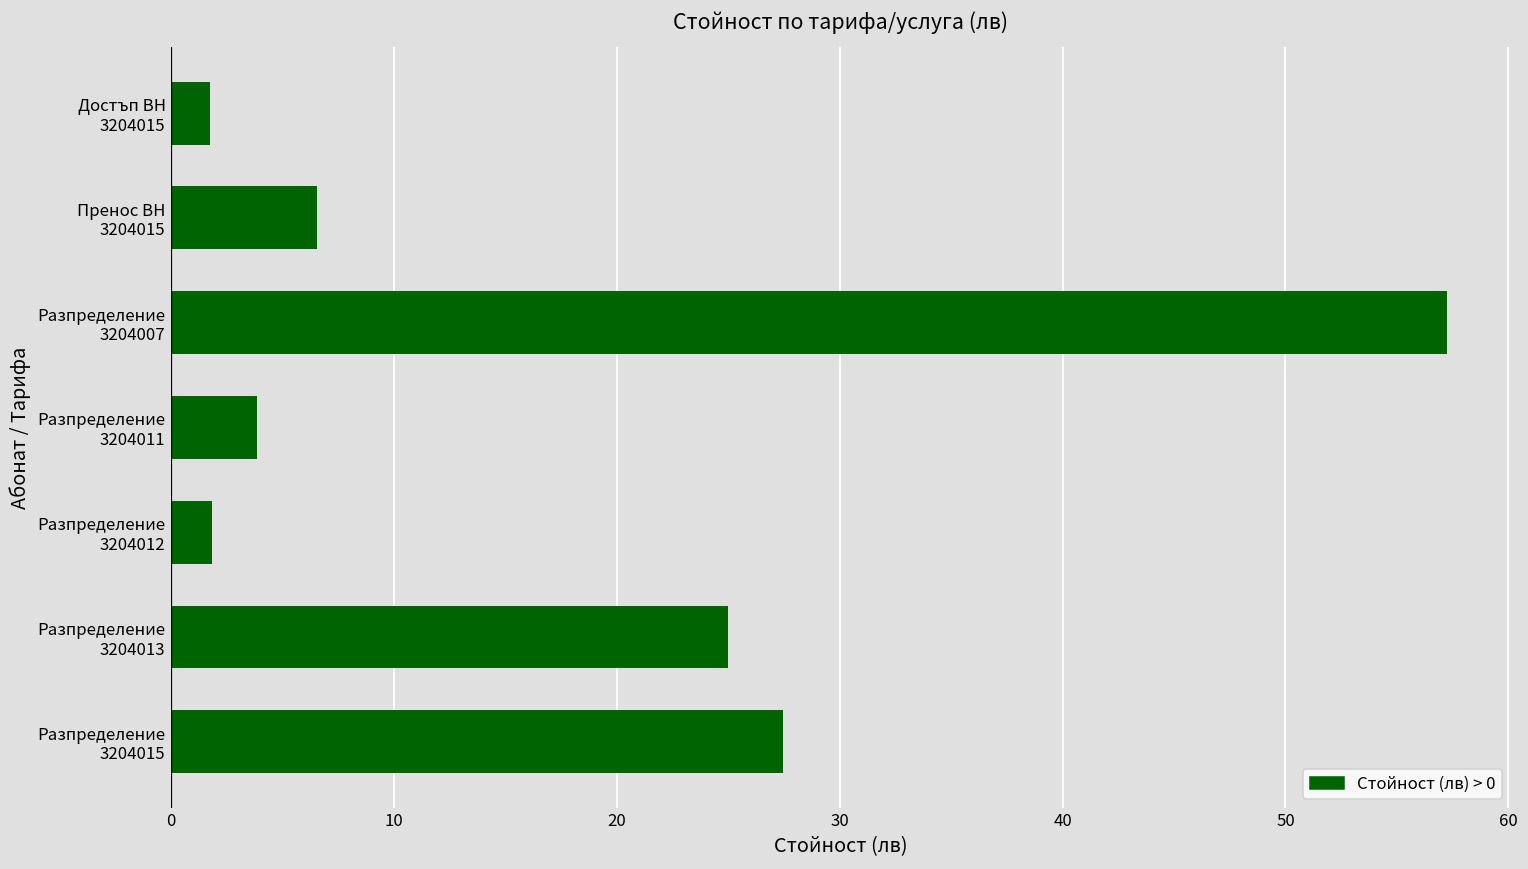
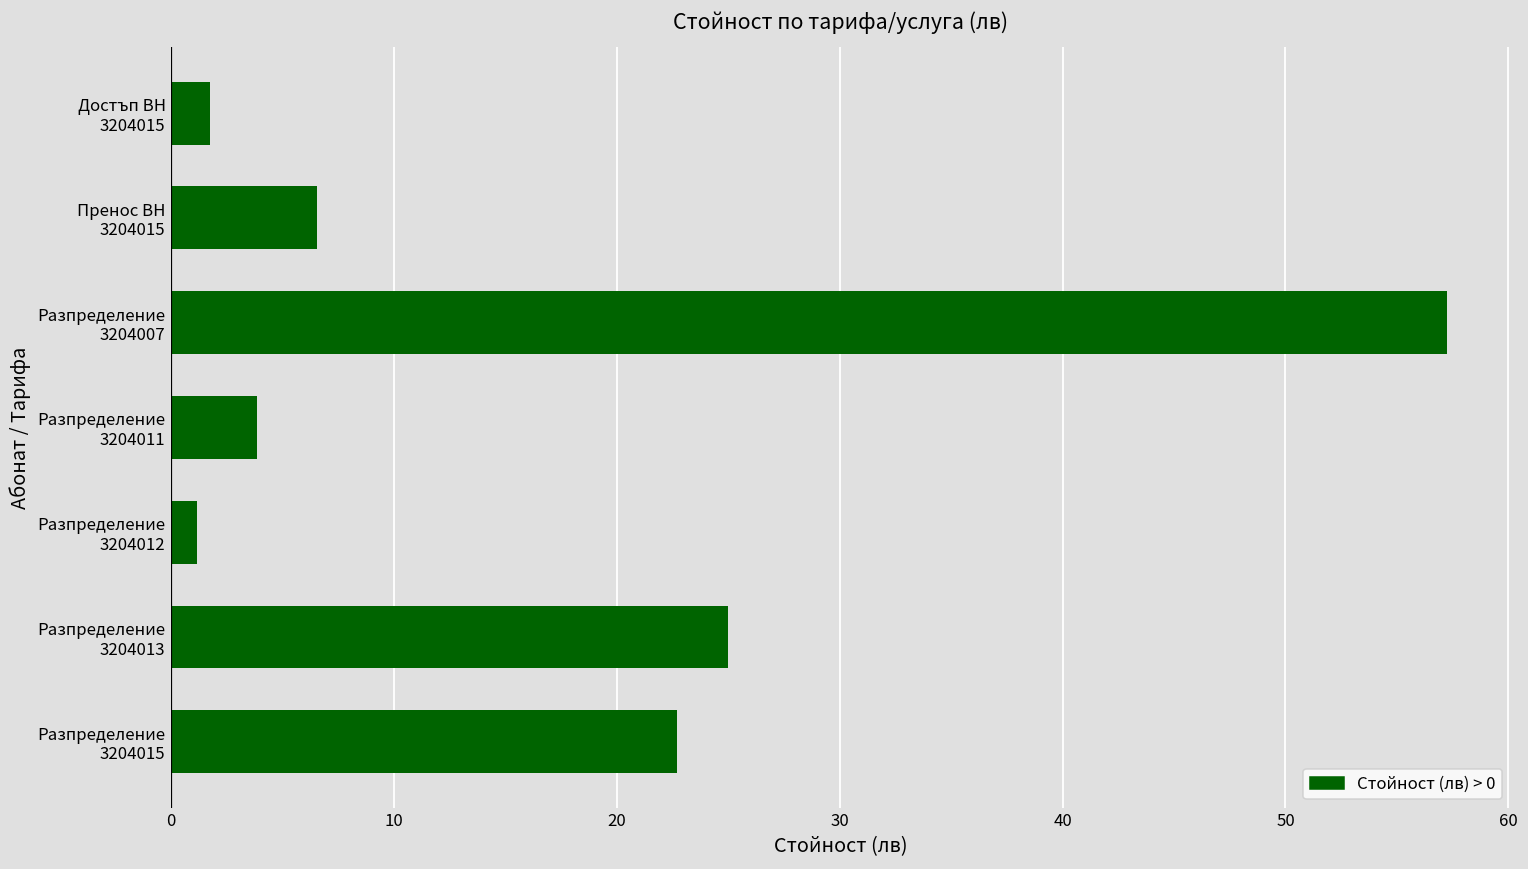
  {
    "Достъп ВН 3204015": 1.8,
    "Пренос ВН 3204015": 6.5,
    "Разпределение 3204007": 57.2,
    "Разпределение 3204011": 3.9,
-   "Разпределение 3204012": 1.9,
+   "Разпределение 3204012": 1.2,
    "Разпределение 3204013": 25.0,
-   "Разпределение 3204015": 27.5
+   "Разпределение 3204015": 22.7
  }
